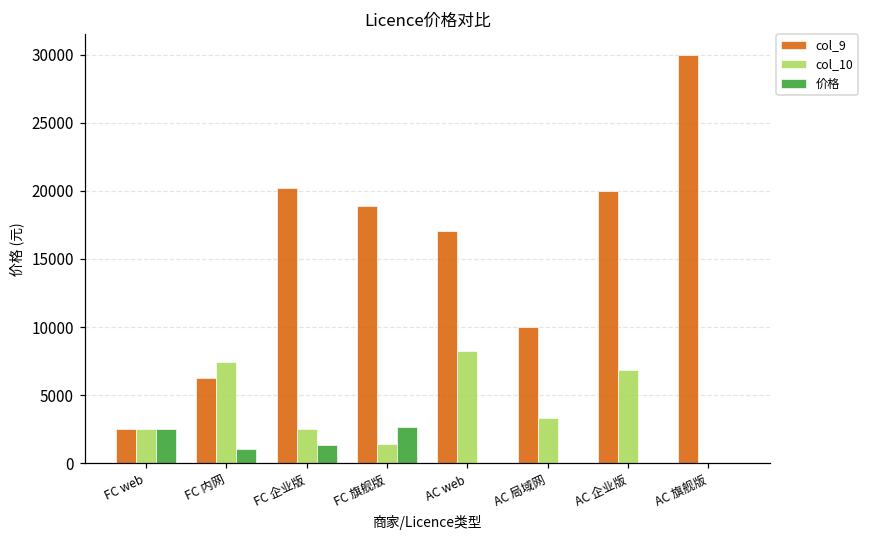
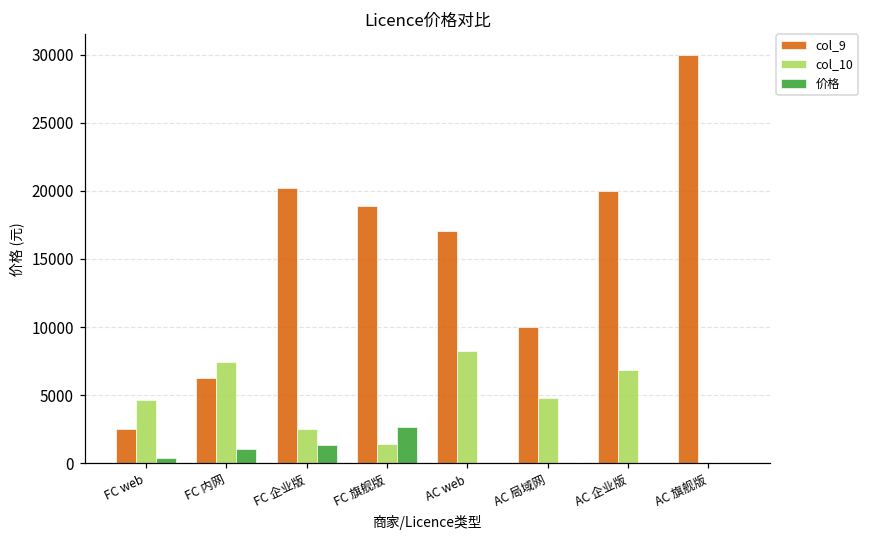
  {
    "col_9": {
      "FC web": 2500,
      "FC 内网": 6200,
      "FC 企业版": 20200,
      "FC 旗舰版": 18900,
      "AC web": 17100,
      "AC 局域网": 10000,
      "AC 企业版": 20000,
      "AC 旗舰版": 30000
    },
    "col_10": {
-     "FC web": 2500,
+     "FC web": 4700,
      "FC 内网": 7400,
      "FC 企业版": 2500,
      "FC 旗舰版": 1400,
      "AC web": 8200,
-     "AC 局域网": 3300,
+     "AC 局域网": 4800,
      "AC 企业版": 6900,
      "AC 旗舰版": 0
    },
    "价格": {
-     "FC web": 2500,
+     "FC web": 400,
      "FC 内网": 1000,
      "FC 企业版": 1300,
      "FC 旗舰版": 2600,
      "AC web": 0,
      "AC 局域网": 0,
      "AC 企业版": 0,
      "AC 旗舰版": 0
    }
  }
